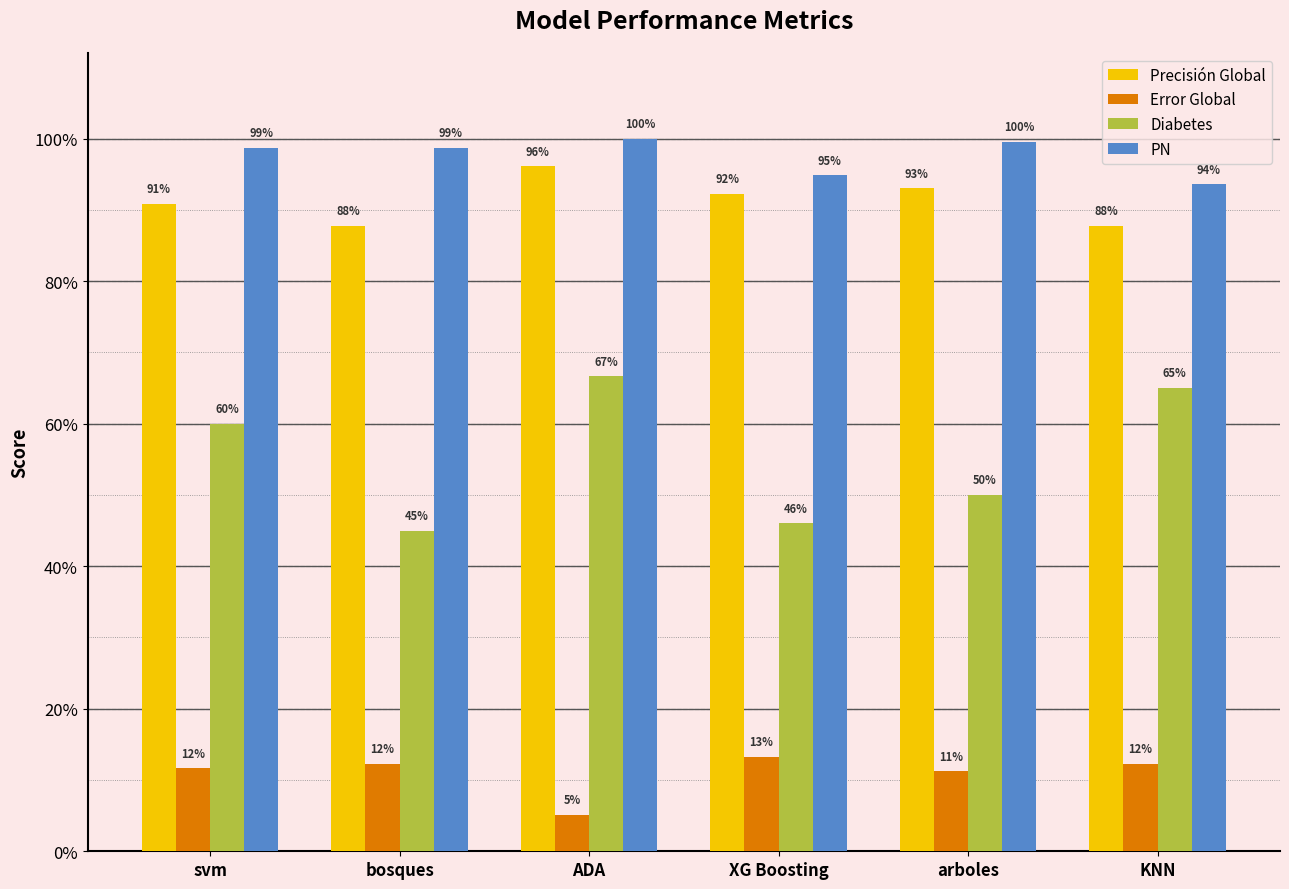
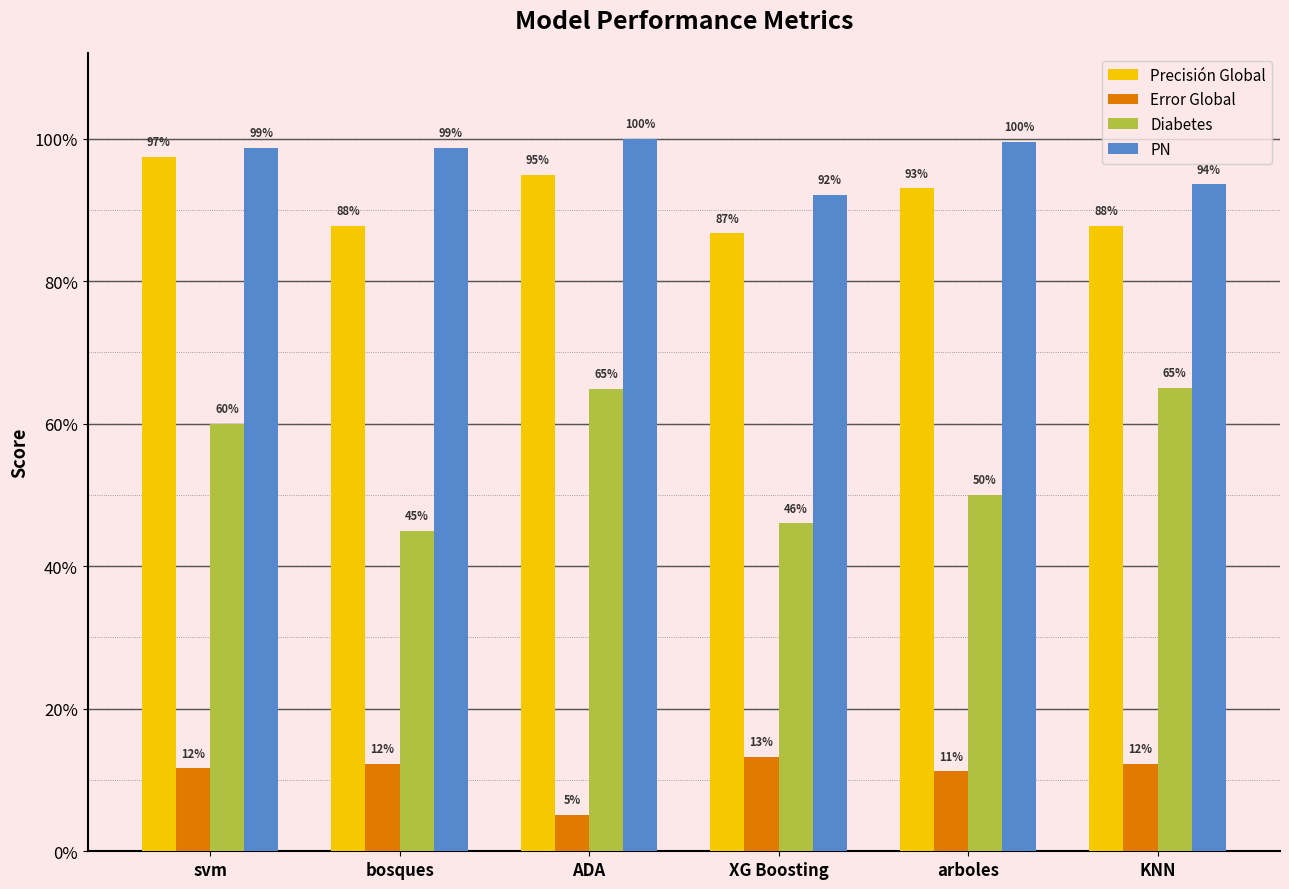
  {
    "Precisión Global": {
-     "svm": "91%",
+     "svm": "97%",
      "bosques": "88%",
-     "ADA": "96%",
-     "XG Boosting": "92%",
+     "ADA": "95%",
+     "XG Boosting": "87%",
      "arboles": "93%",
      "KNN": "88%"
    },
    "Error Global": {
      "svm": "12%",
      "bosques": "12%",
      "ADA": "5%",
      "XG Boosting": "13%",
      "arboles": "11%",
      "KNN": "12%"
    },
    "Diabetes": {
      "svm": "60%",
      "bosques": "45%",
-     "ADA": "67%",
+     "ADA": "65%",
      "XG Boosting": "46%",
      "arboles": "50%",
      "KNN": "65%"
    },
    "PN": {
      "svm": "99%",
      "bosques": "99%",
      "ADA": "100%",
-     "XG Boosting": "95%",
+     "XG Boosting": "92%",
      "arboles": "100%"
    }
  }
